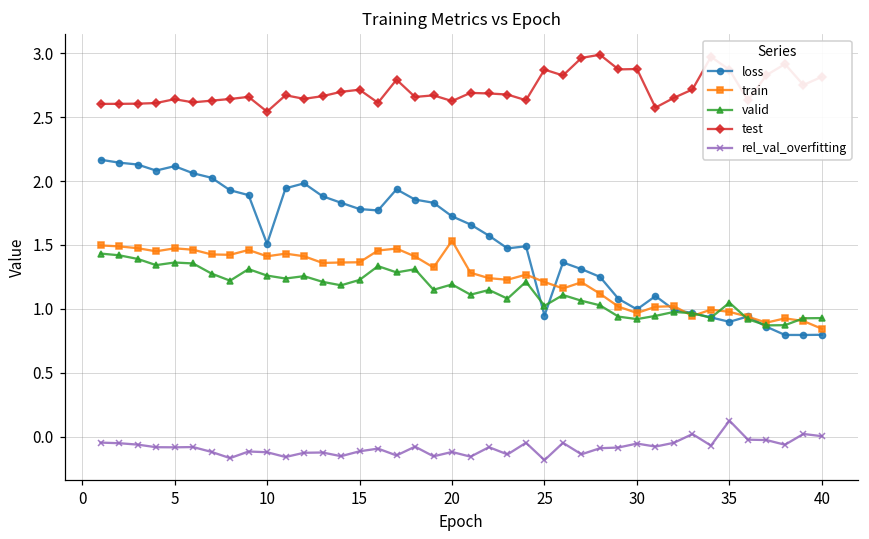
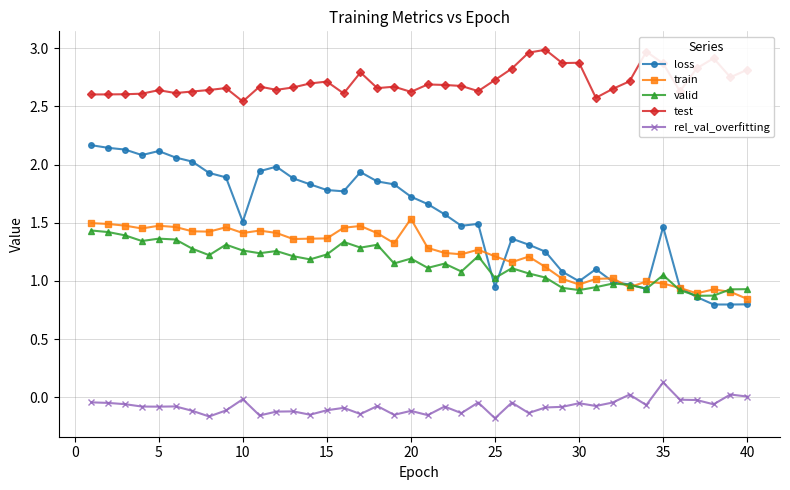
  {
    "loss": {
      "5": 2.12,
      "10": 1.51,
      "15": 1.78,
      "20": 1.72,
      "25": 0.95,
      "30": 1.00,
-     "35": 0.90,
+     "35": 1.46,
      "40": 0.80
    },
    "train": {
      "5": 1.47,
      "10": 1.41,
      "15": 1.36,
      "20": 1.53,
      "25": 1.21,
      "30": 0.97,
      "35": 0.98,
      "40": 0.85
    },
    "valid": {
      "5": 1.36,
      "10": 1.26,
      "15": 1.23,
      "20": 1.19,
      "25": 1.02,
      "30": 0.92,
      "35": 1.05,
      "40": 0.93
    },
    "test": {
      "5": 2.64,
      "10": 2.54,
      "15": 2.71,
      "20": 2.62,
-     "25": 2.87,
+     "25": 2.73,
      "30": 2.88
    },
    "rel_val_overfitting": {
      "5": -0.08,
-     "10": -0.12,
+     "10": -0.02,
      "15": -0.11,
      "20": -0.12,
      "25": -0.18,
      "30": -0.05,
      "35": 0.13,
      "40": 0.01
    }
  }
